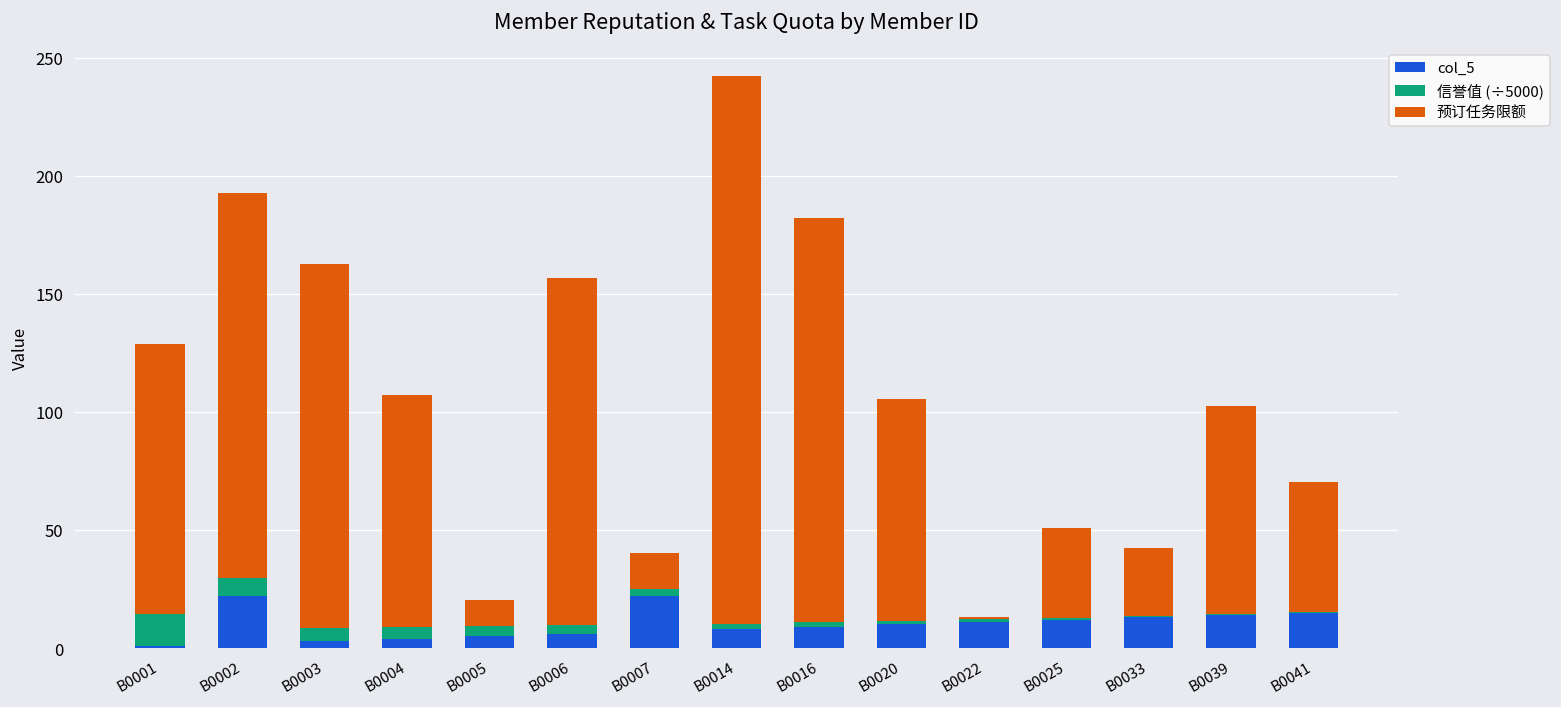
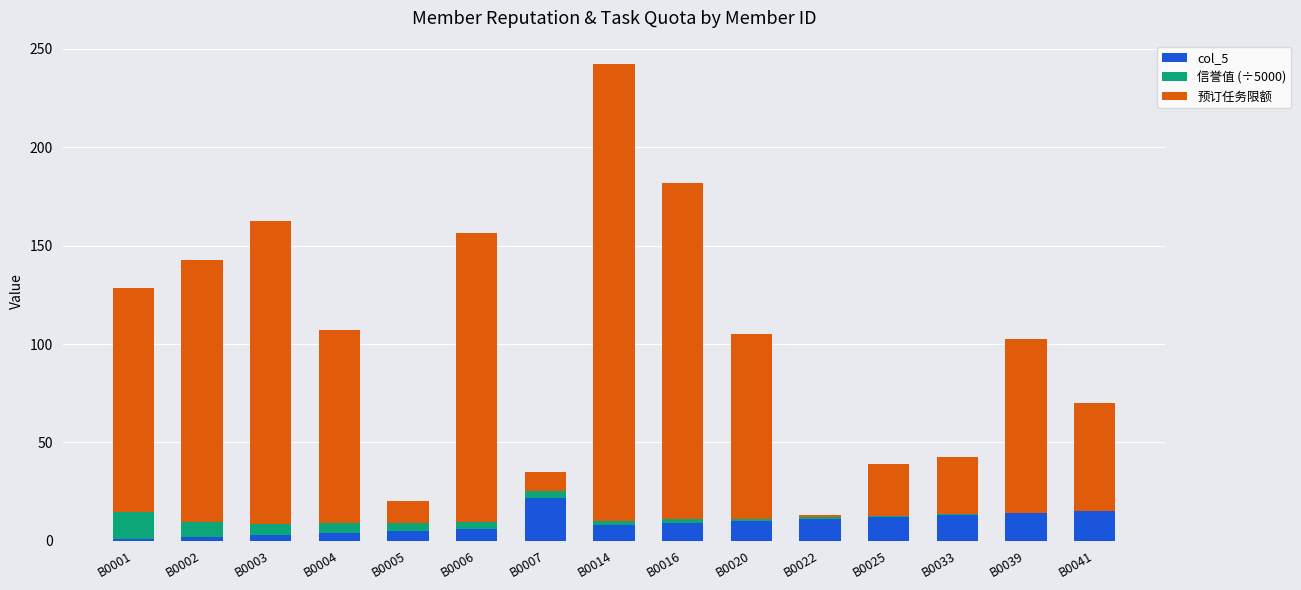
  {
    "col_5": {
-     "B0002": 22,
+     "B0002": 2,
      "B0003": 3,
      "B0004": 4,
      "B0005": 5,
      "B0006": 6,
      "B0007": 22,
      "B0014": 8,
      "B0016": 9,
      "B0020": 10,
      "B0022": 11,
      "B0025": 12,
      "B0033": 13,
      "B0039": 14,
      "B0041": 15
    },
    "信誉值 (÷5000)": {
      "B0001": 14,
      "B0002": 8,
      "B0003": 6,
      "B0004": 5,
      "B0005": 4,
      "B0006": 4,
      "B0007": 3,
      "B0014": 2,
      "B0016": 2,
      "B0020": 1,
      "B0022": 1
    },
    "预订任务限额": {
      "B0001": 114,
-     "B0002": 163,
+     "B0002": 133,
      "B0003": 154,
      "B0004": 98,
      "B0005": 11,
      "B0006": 147,
-     "B0007": 15,
+     "B0007": 10,
      "B0014": 232,
      "B0016": 171,
      "B0020": 94,
-     "B0025": 38,
+     "B0025": 26,
      "B0033": 29,
      "B0039": 88,
      "B0041": 55
    }
  }
